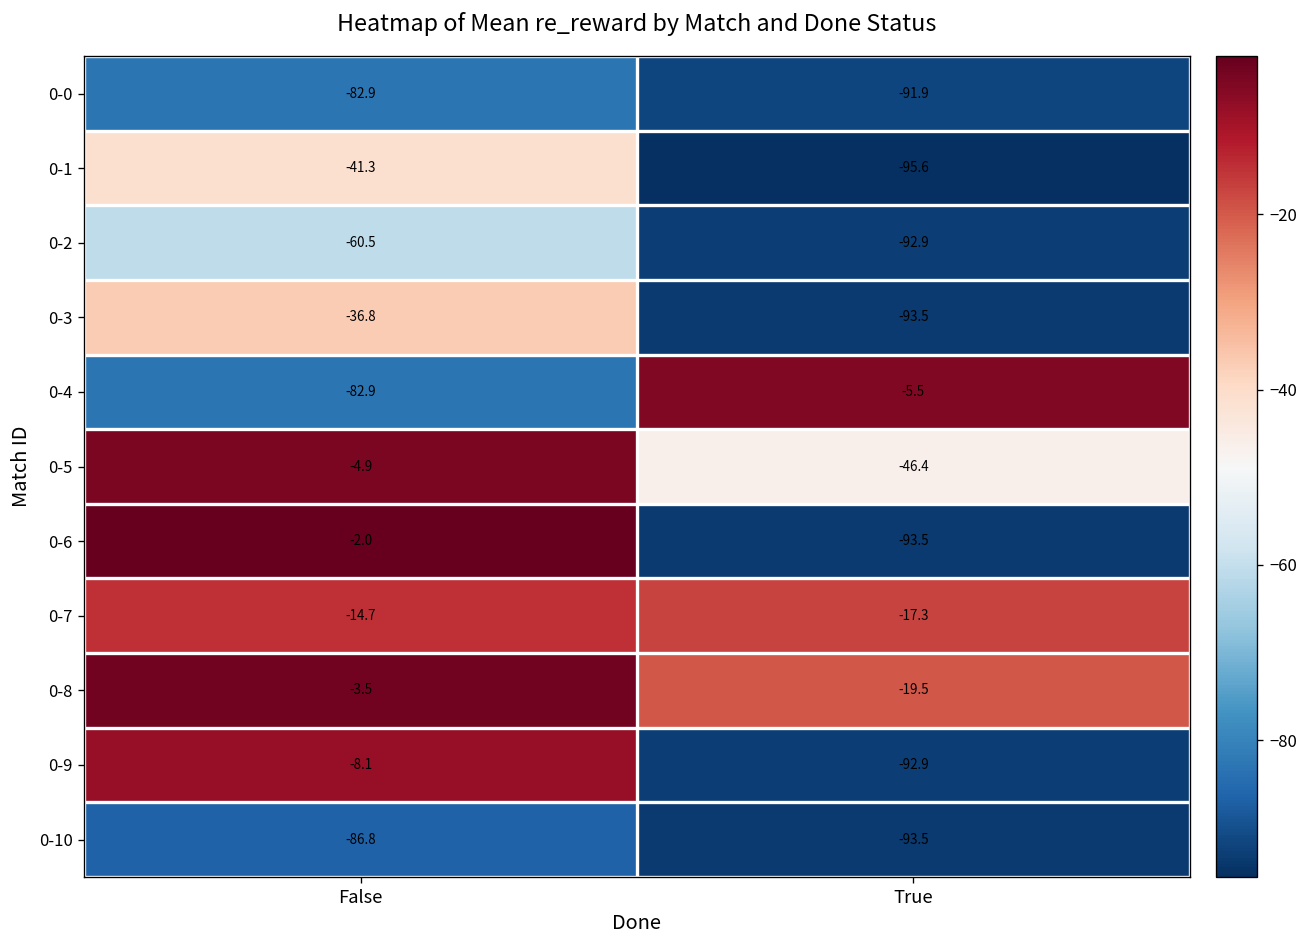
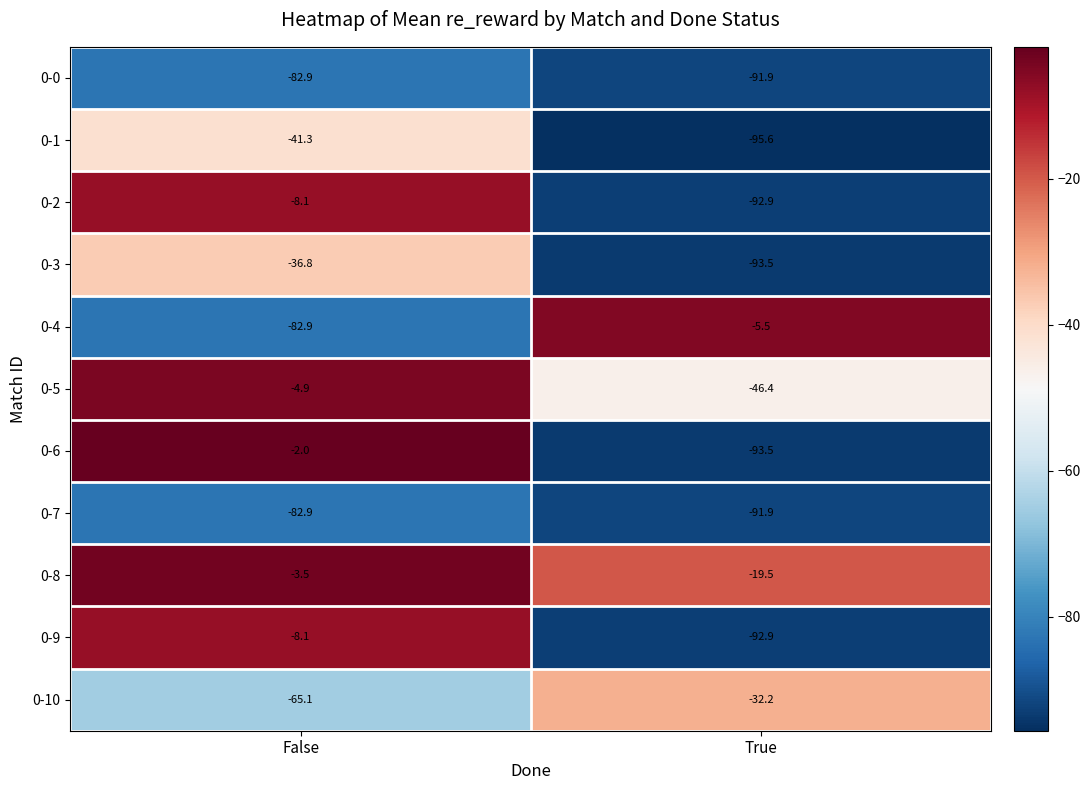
  {
    "0-0": {
      "False": -82.9,
      "True": -91.9
    },
    "0-1": {
      "False": -41.3,
      "True": -95.6
    },
    "0-2": {
-     "False": -60.5,
+     "False": -8.1,
      "True": -92.9
    },
    "0-3": {
      "False": -36.8,
      "True": -93.5
    },
    "0-4": {
      "False": -82.9,
      "True": -5.5
    },
    "0-5": {
      "False": -4.9,
      "True": -46.4
    },
    "0-6": {
      "False": -2.0,
      "True": -93.5
    },
    "0-7": {
-     "False": -14.7,
-     "True": -17.3
+     "False": -82.9,
+     "True": -91.9
    },
    "0-8": {
      "False": -3.5,
      "True": -19.5
    },
    "0-9": {
      "False": -8.1,
      "True": -92.9
    },
    "0-10": {
-     "False": -86.8,
-     "True": -93.5
+     "False": -65.1,
+     "True": -32.2
    }
  }
